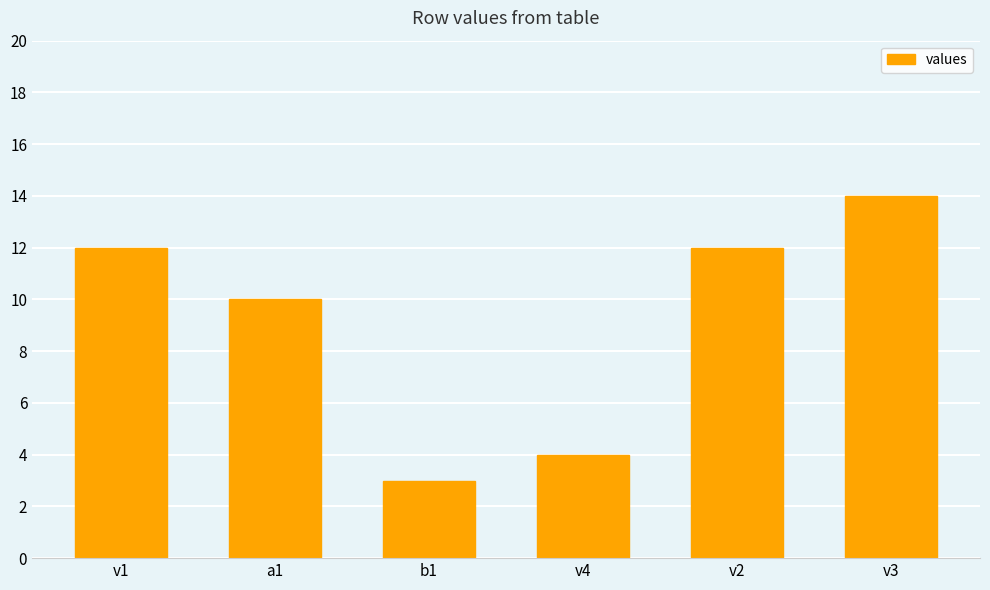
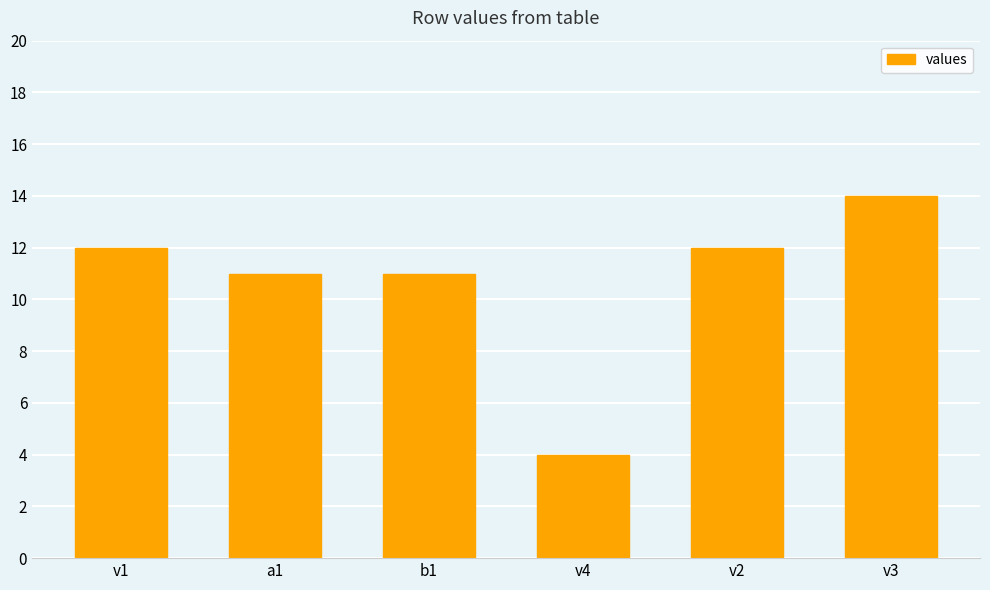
  {
    "v1": 12,
-   "a1": 10,
-   "b1": 3,
+   "a1": 11,
+   "b1": 11,
    "v4": 4,
    "v2": 12,
    "v3": 14
  }
